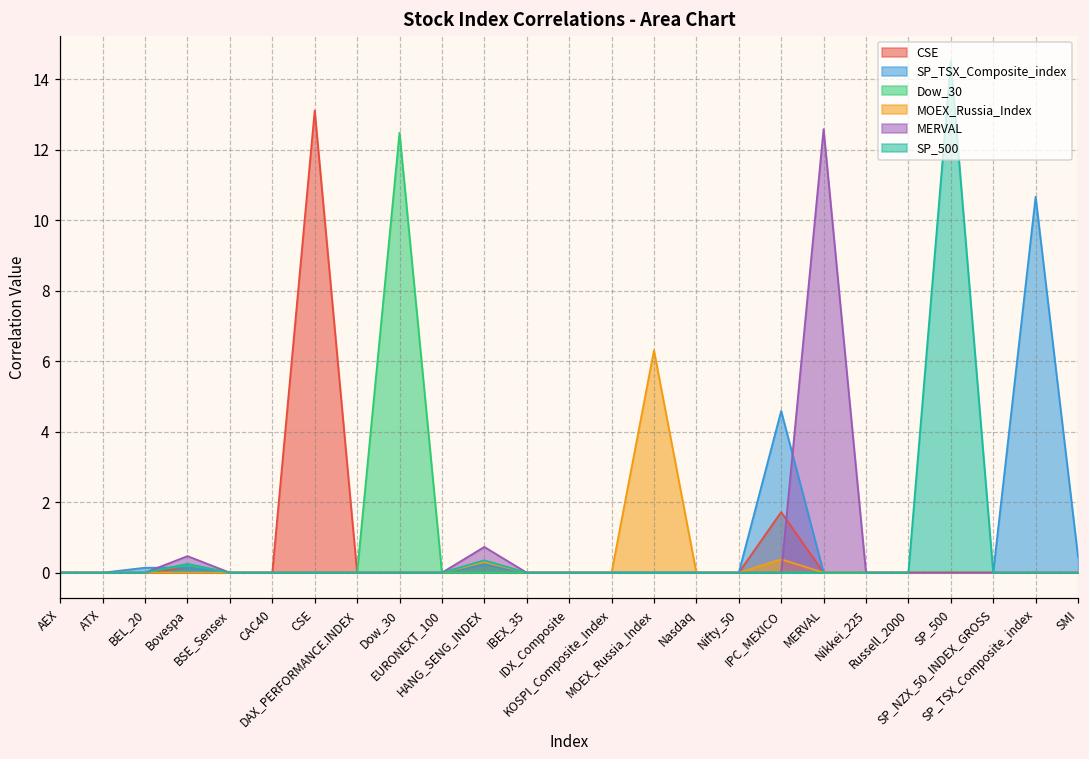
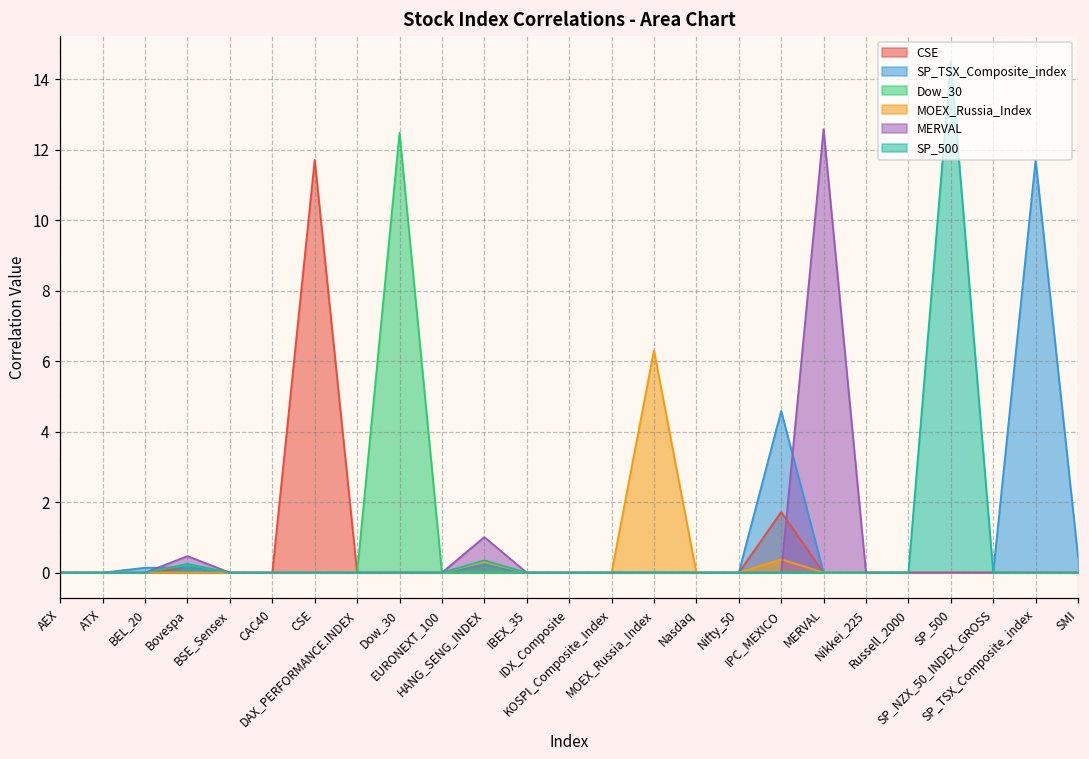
  {
    "CSE": {
-     "CSE": 13.1,
+     "CSE": 11.7,
      "IPC_MEXICO": 1.7
    },
    "SP_TSX_Composite_index": {
      "BEL_20": 0.1,
      "IPC_MEXICO": 4.6,
-     "SP_TSX_Composite_index": 10.7,
+     "SP_TSX_Composite_index": 11.7,
      "SMI": 0.5
    },
    "MOEX_Russia_Index": {
      "Bovespa": 0.0,
      "MOEX_Russia_Index": 6.3,
      "IPC_MEXICO": 0.4
    },
    "MERVAL": {
      "Bovespa": 0.5,
-     "HANG_SENG_INDEX": 0.7,
+     "HANG_SENG_INDEX": 1.0,
      "MERVAL": 12.6
    }
  }
